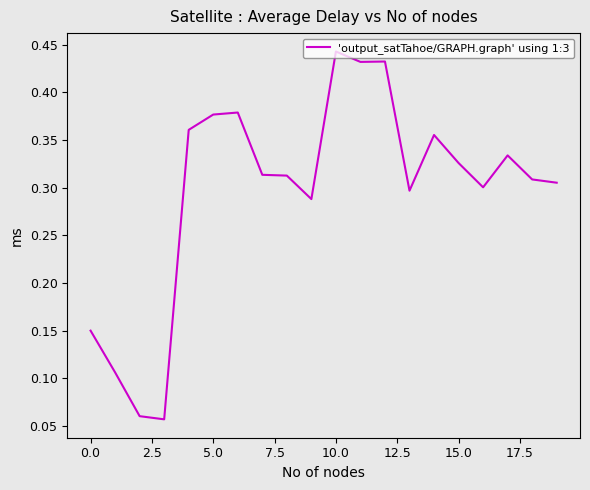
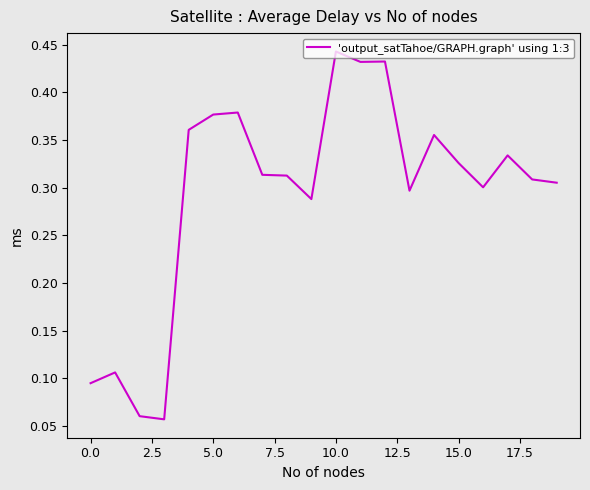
  {
-   "0.0": 0.15,
+   "0.0": 0.10,
    "5.0": 0.38,
    "15.0": 0.33
  }
